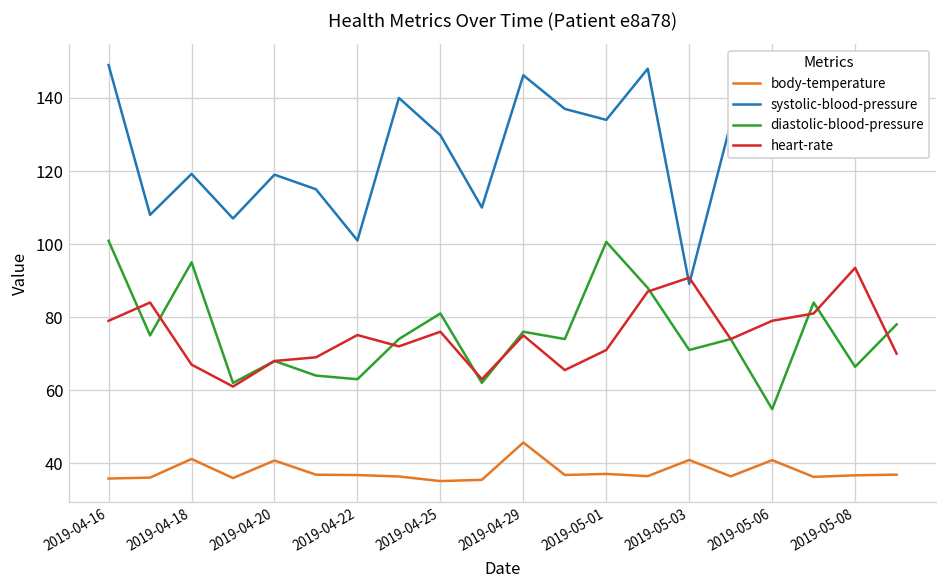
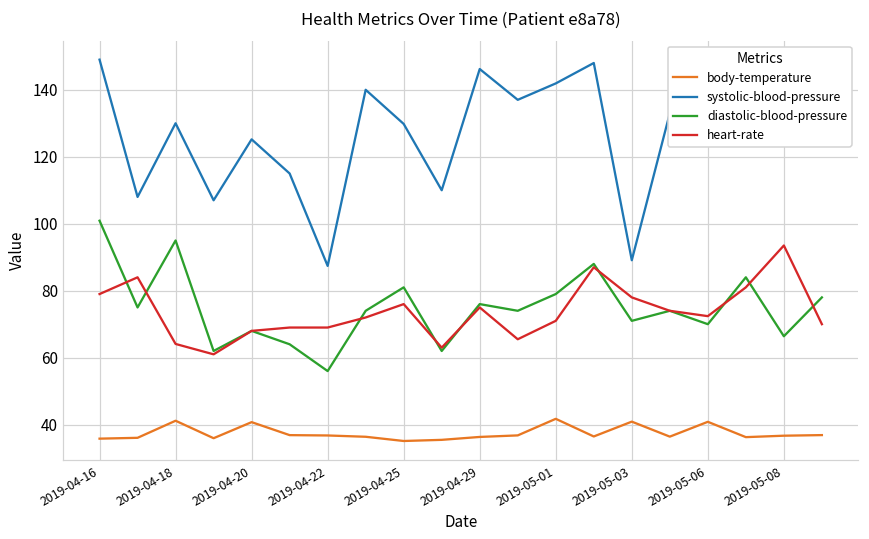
  {
    "body-temperature": {
      "2019-04-16": 36,
      "2019-04-18": 41,
      "2019-04-20": 41,
      "2019-04-22": 37,
      "2019-04-25": 35,
-     "2019-04-29": 46,
-     "2019-05-01": 37,
+     "2019-04-29": 36,
+     "2019-05-01": 42,
      "2019-05-03": 41,
      "2019-05-06": 41,
      "2019-05-08": 37
    },
    "systolic-blood-pressure": {
      "2019-04-16": 149,
-     "2019-04-18": 119,
-     "2019-04-20": 119,
-     "2019-04-22": 101,
+     "2019-04-18": 130,
+     "2019-04-20": 125,
+     "2019-04-22": 87,
      "2019-04-25": 130,
      "2019-04-29": 146,
-     "2019-05-01": 134,
+     "2019-05-01": 142,
      "2019-05-03": 89
    },
    "diastolic-blood-pressure": {
      "2019-04-16": 101,
      "2019-04-18": 95,
-     "2019-04-22": 63,
+     "2019-04-22": 56,
      "2019-04-25": 81,
      "2019-04-29": 76,
-     "2019-05-01": 101,
+     "2019-05-01": 79,
      "2019-05-03": 71,
-     "2019-05-06": 55,
+     "2019-05-06": 70,
      "2019-05-08": 66
    },
    "heart-rate": {
      "2019-04-16": 79,
-     "2019-04-18": 67,
-     "2019-04-22": 75,
+     "2019-04-18": 64,
+     "2019-04-22": 69,
      "2019-04-25": 76,
      "2019-04-29": 75,
      "2019-05-01": 71,
-     "2019-05-03": 91,
-     "2019-05-06": 79,
+     "2019-05-03": 78,
+     "2019-05-06": 72,
      "2019-05-08": 94
    }
  }
